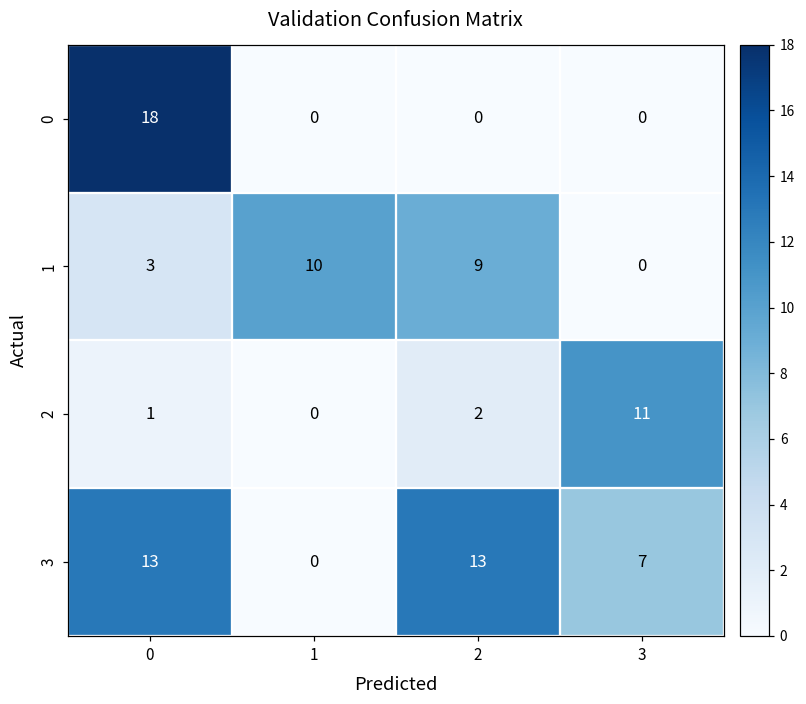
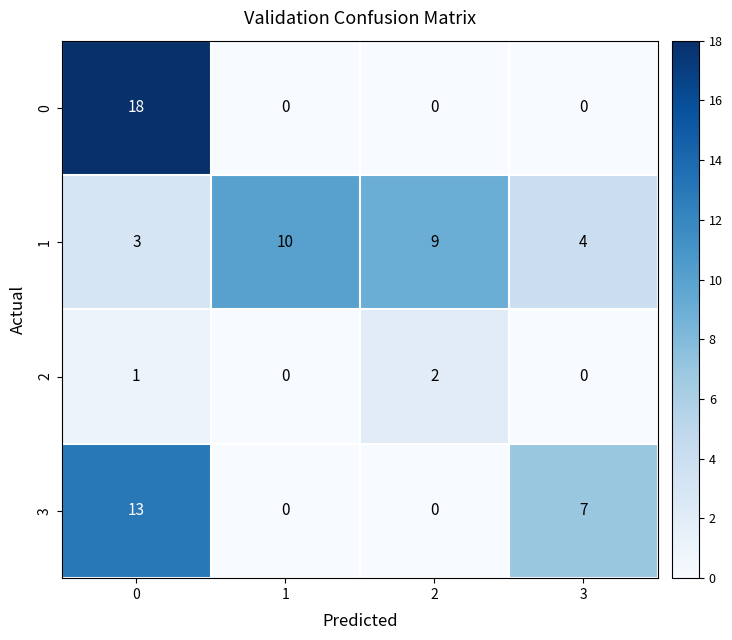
  {
    "0": {
      "0": 18,
      "1": 0,
      "2": 0,
      "3": 0
    },
    "1": {
      "0": 3,
      "1": 10,
      "2": 9,
-     "3": 0
+     "3": 4
    },
    "2": {
      "0": 1,
      "1": 0,
      "2": 2,
-     "3": 11
+     "3": 0
    },
    "3": {
      "0": 13,
      "1": 0,
-     "2": 13,
+     "2": 0,
      "3": 7
    }
  }
